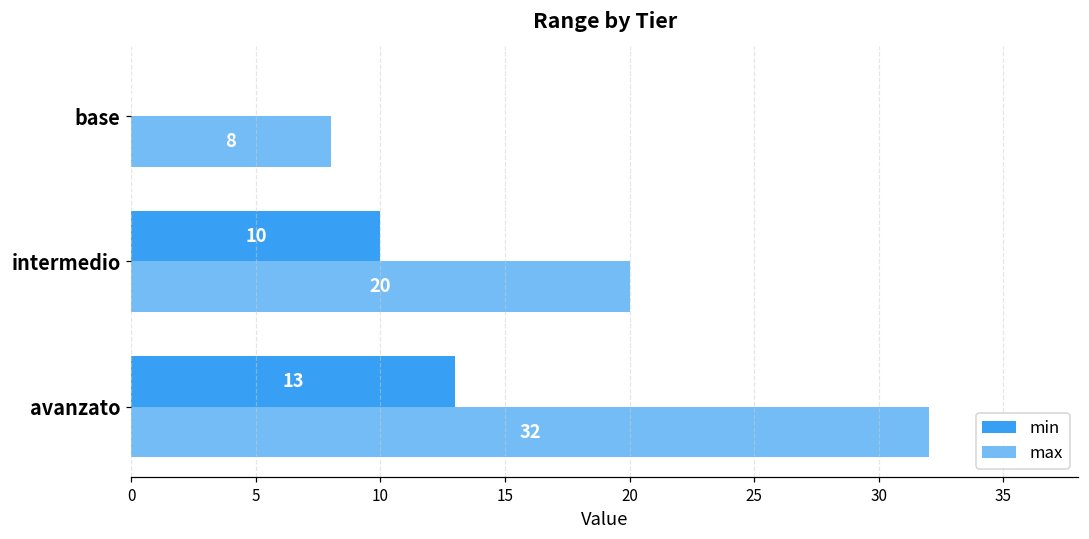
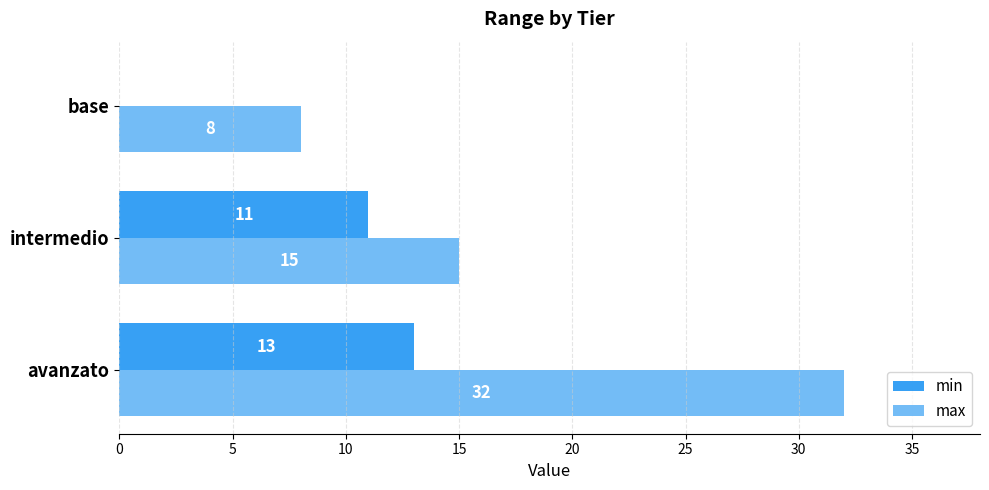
  {
    "min": {
-     "intermedio": 10,
+     "intermedio": 11,
      "avanzato": 13
    },
    "max": {
      "base": 8,
-     "intermedio": 20,
+     "intermedio": 15,
      "avanzato": 32
    }
  }
